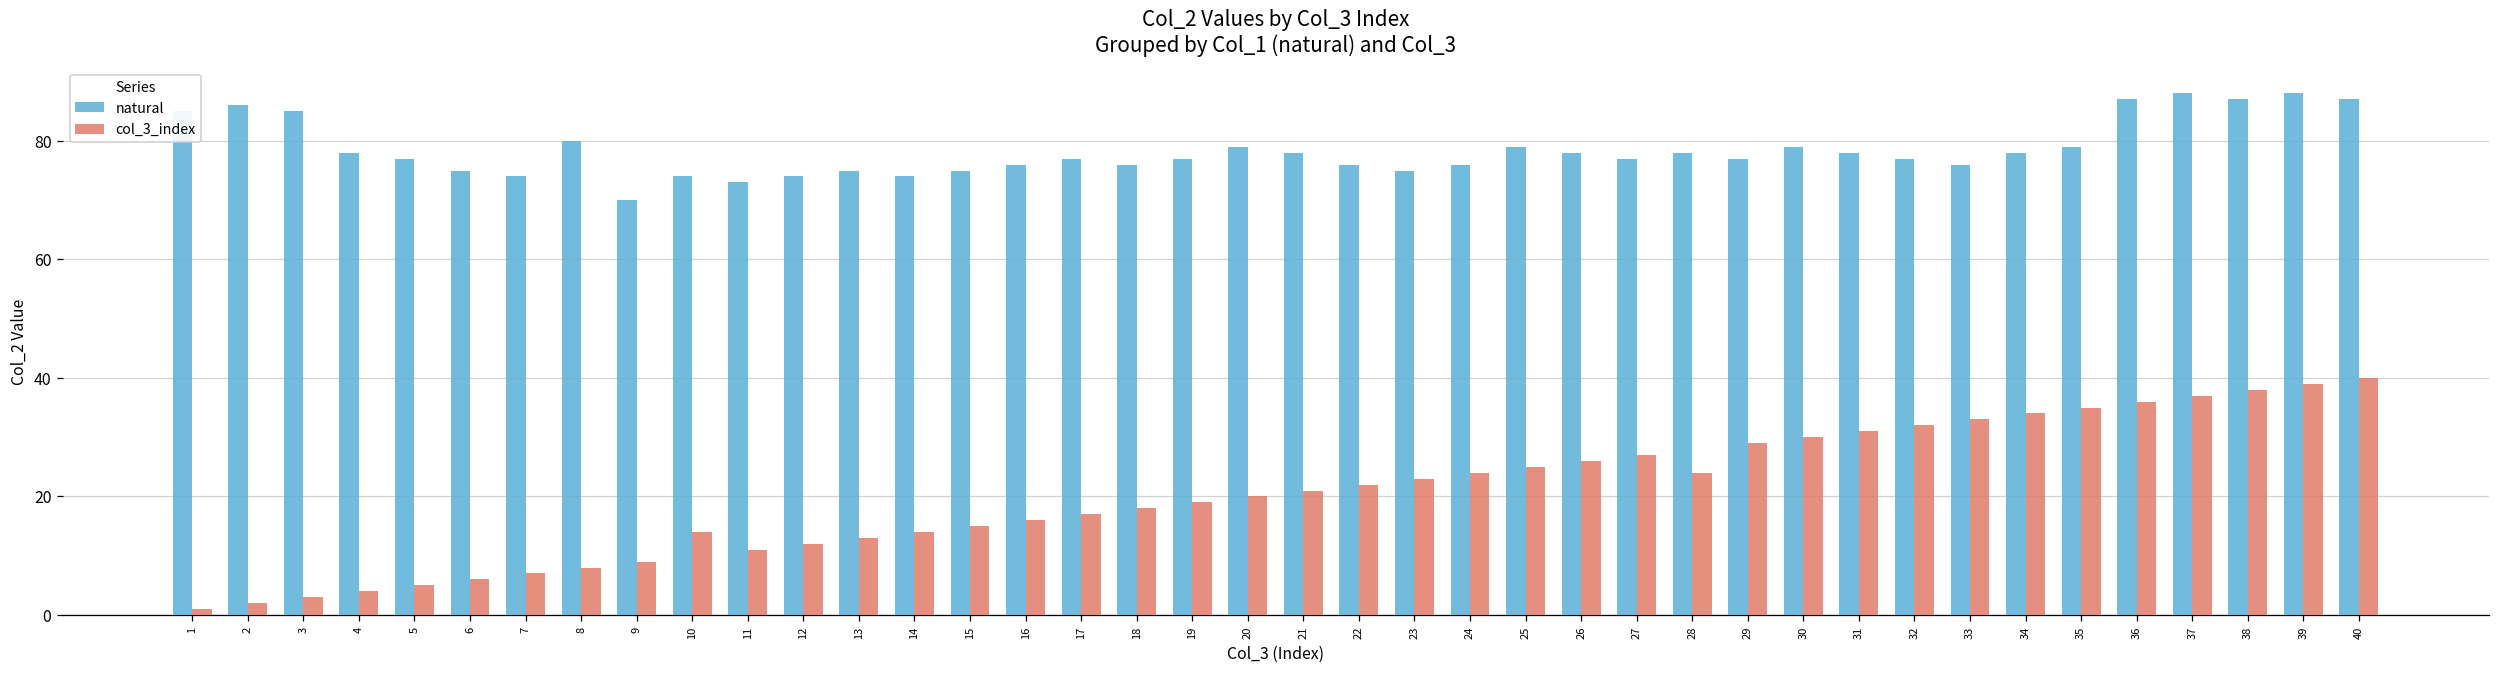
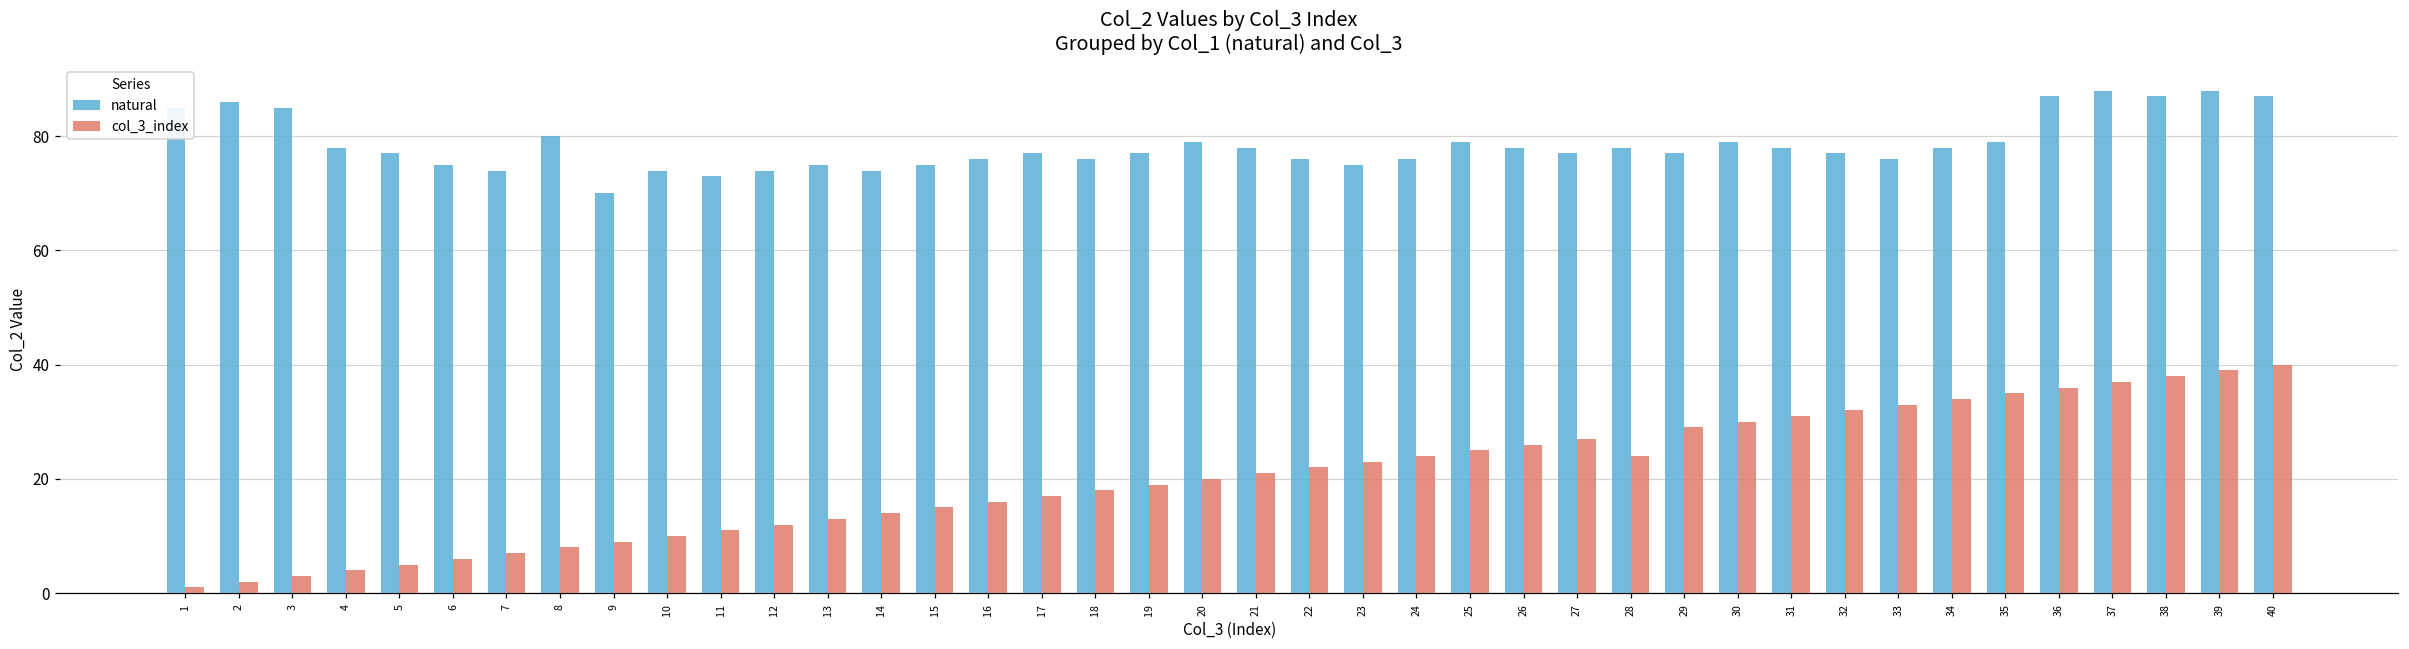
  {
    "natural": {
      "2": 86,
      "3": 85,
      "4": 78,
      "5": 77,
      "6": 75,
      "7": 74,
      "8": 80,
      "9": 70,
      "10": 74,
      "11": 73,
      "12": 74,
      "13": 75,
      "14": 74,
      "15": 75,
      "16": 76,
      "17": 77,
      "18": 76,
      "19": 77,
      "20": 79,
      "21": 78,
      "22": 76,
      "23": 75,
      "24": 76,
      "25": 79,
      "26": 78,
      "27": 77,
      "28": 78,
      "29": 77,
      "30": 79,
      "31": 78,
      "32": 77,
      "33": 76,
      "34": 78,
      "35": 79,
      "36": 87,
      "37": 88,
      "38": 87,
      "39": 88,
      "40": 87
    },
    "col_3_index": {
      "1": 1,
      "2": 2,
      "3": 3,
      "4": 4,
      "5": 5,
      "6": 6,
      "7": 7,
      "8": 8,
      "9": 9,
-     "10": 14,
+     "10": 10,
      "11": 11,
      "12": 12,
      "13": 13,
      "14": 14,
      "15": 15,
      "16": 16,
      "17": 17,
      "18": 18,
      "19": 19,
      "20": 20,
      "21": 21,
      "22": 22,
      "23": 23,
      "24": 24,
      "25": 25,
      "26": 26,
      "27": 27,
      "28": 24,
      "29": 29,
      "30": 30,
      "31": 31,
      "32": 32,
      "33": 33,
      "34": 34,
      "35": 35,
      "36": 36,
      "37": 37,
      "38": 38,
      "39": 39,
      "40": 40
    }
  }
